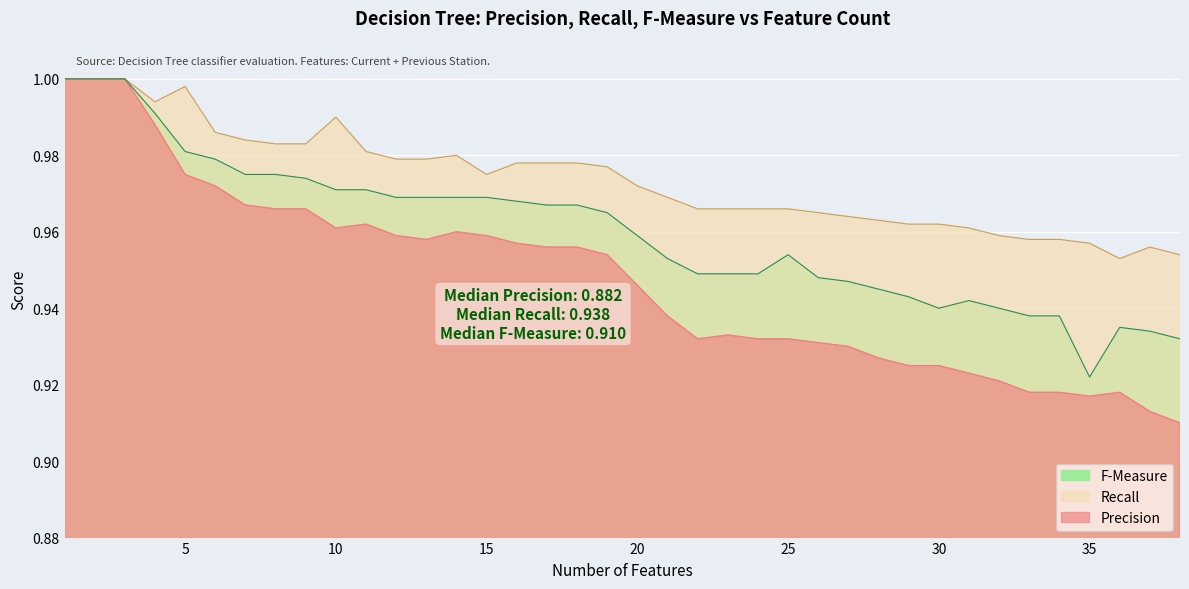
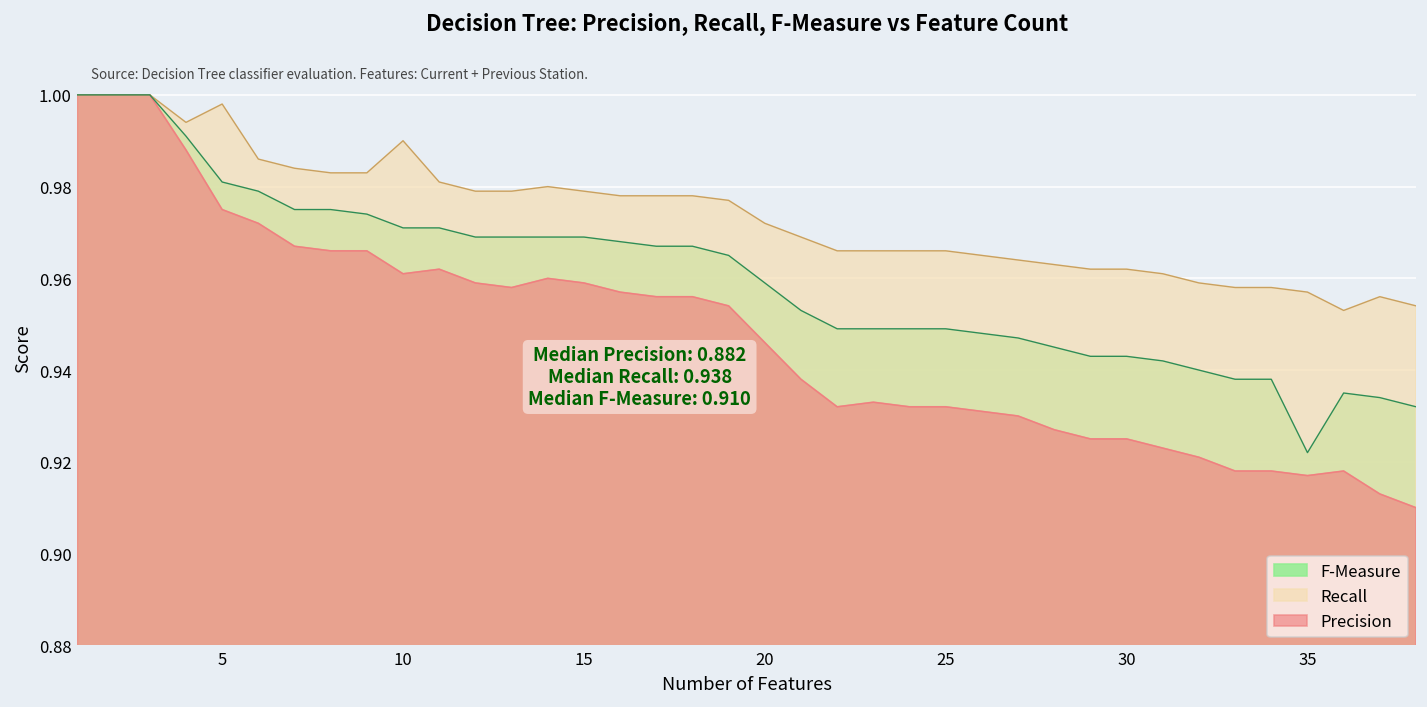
  {
    "F-Measure": {
      "5": 0.981,
      "10": 0.971,
      "15": 0.969,
      "20": 0.959,
-     "25": 0.954,
-     "30": 0.940,
+     "25": 0.949,
+     "30": 0.943,
      "35": 0.922
    },
    "Recall": {
      "5": 0.998,
      "10": 0.990,
-     "15": 0.975,
+     "15": 0.979,
      "20": 0.972,
      "25": 0.966,
      "30": 0.962,
      "35": 0.957
    },
    "Precision": {
      "5": 0.975,
      "10": 0.961,
      "15": 0.959,
      "25": 0.932,
      "30": 0.925,
      "35": 0.917
    }
  }
